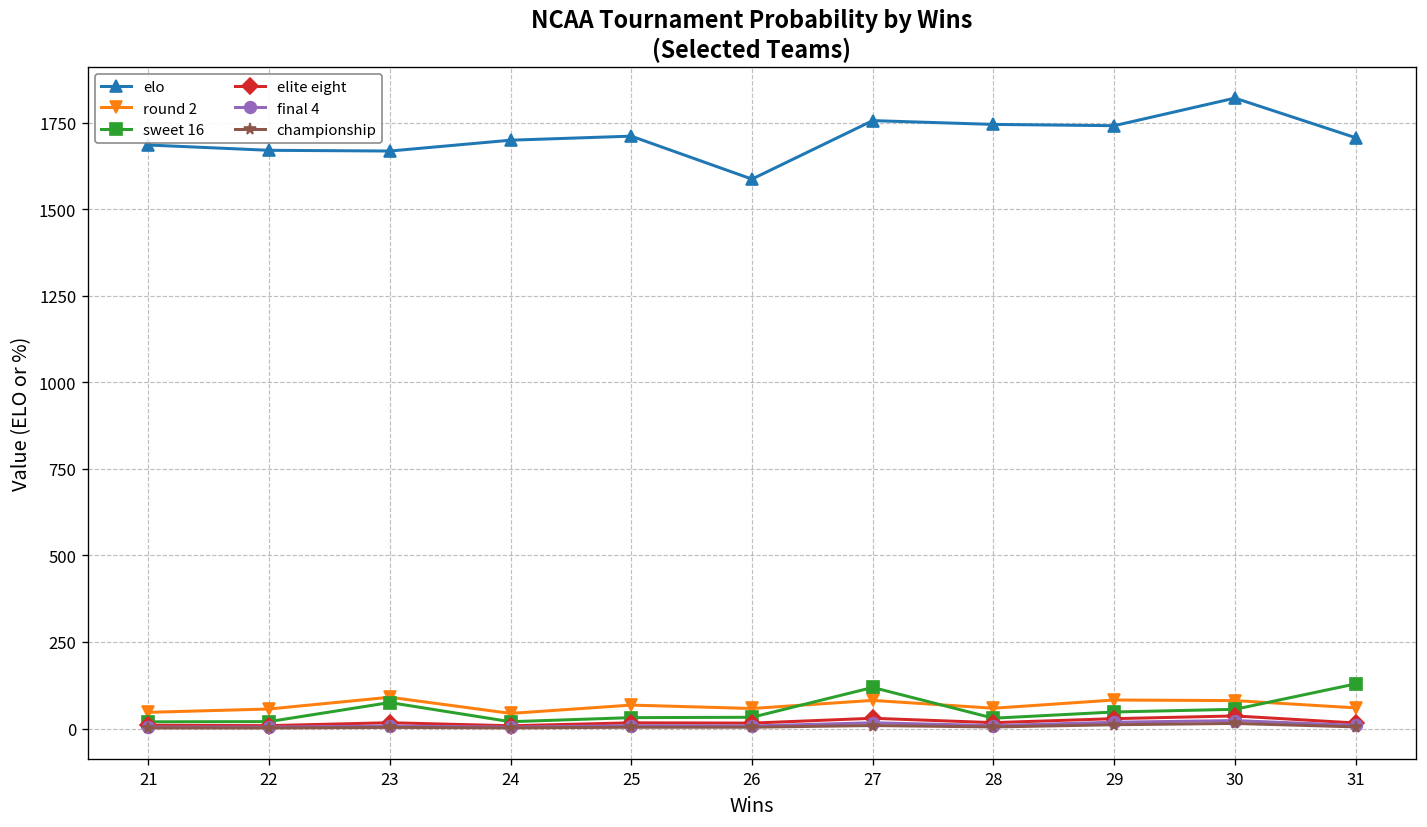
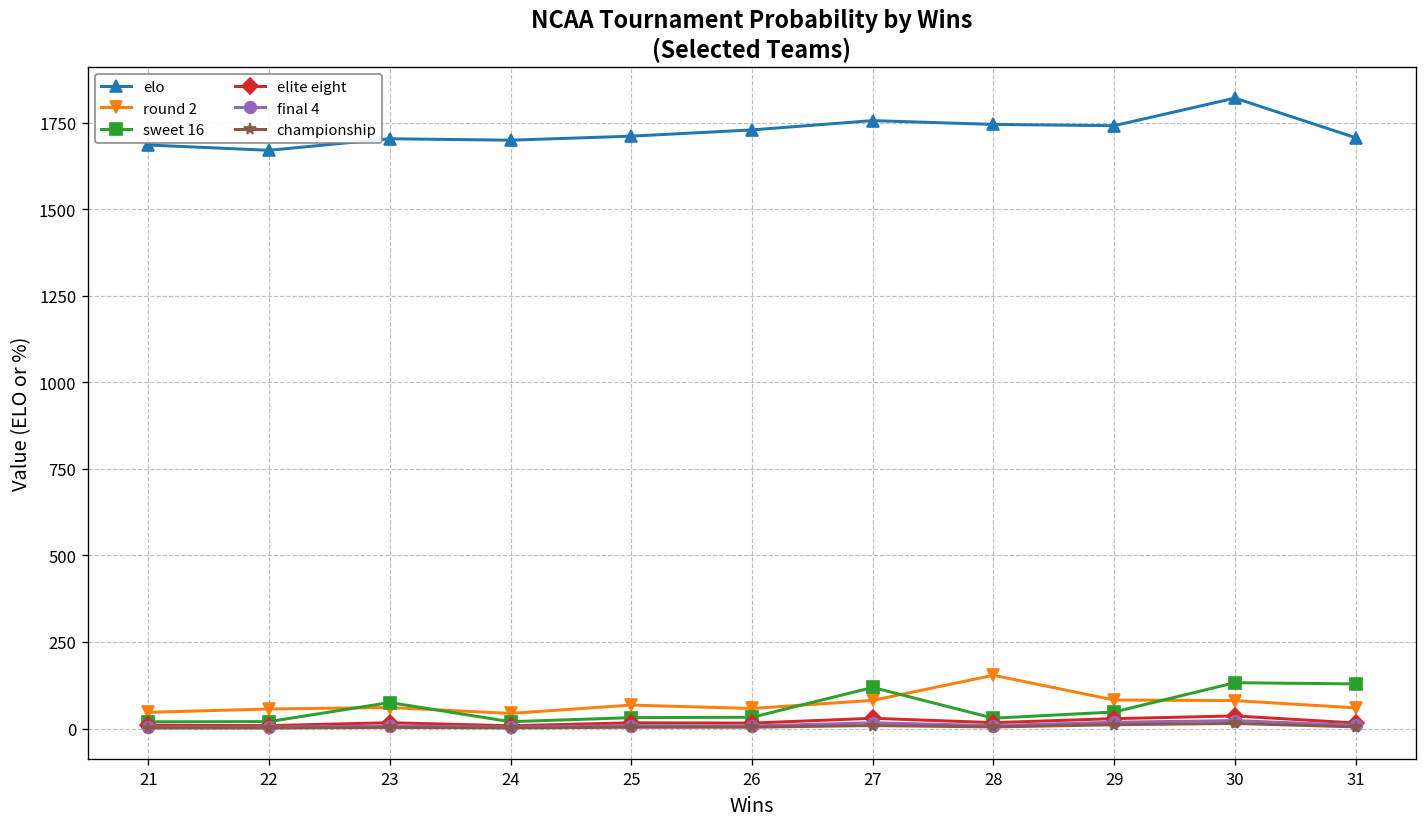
  {
    "elo": {
      "22": 1670,
-     "23": 1670,
+     "23": 1700,
      "24": 1700,
      "25": 1710,
-     "26": 1590,
+     "26": 1730,
      "27": 1760,
      "28": 1750,
      "29": 1740,
      "30": 1820,
      "31": 1710
    },
    "round 2": {
      "21": 50,
      "22": 60,
-     "23": 90,
+     "23": 60,
      "24": 40,
      "25": 70,
      "26": 60,
      "27": 80,
-     "28": 60,
+     "28": 150,
      "29": 80,
      "30": 80,
      "31": 60
    },
    "sweet 16": {
      "21": 20,
      "22": 20,
      "23": 80,
      "24": 20,
      "25": 30,
      "26": 30,
      "27": 120,
      "28": 30,
      "29": 50,
-     "30": 60,
+     "30": 130,
      "31": 130
    },
    "elite eight": {
      "23": 20,
      "27": 30,
      "29": 30,
      "30": 40
    }
  }
